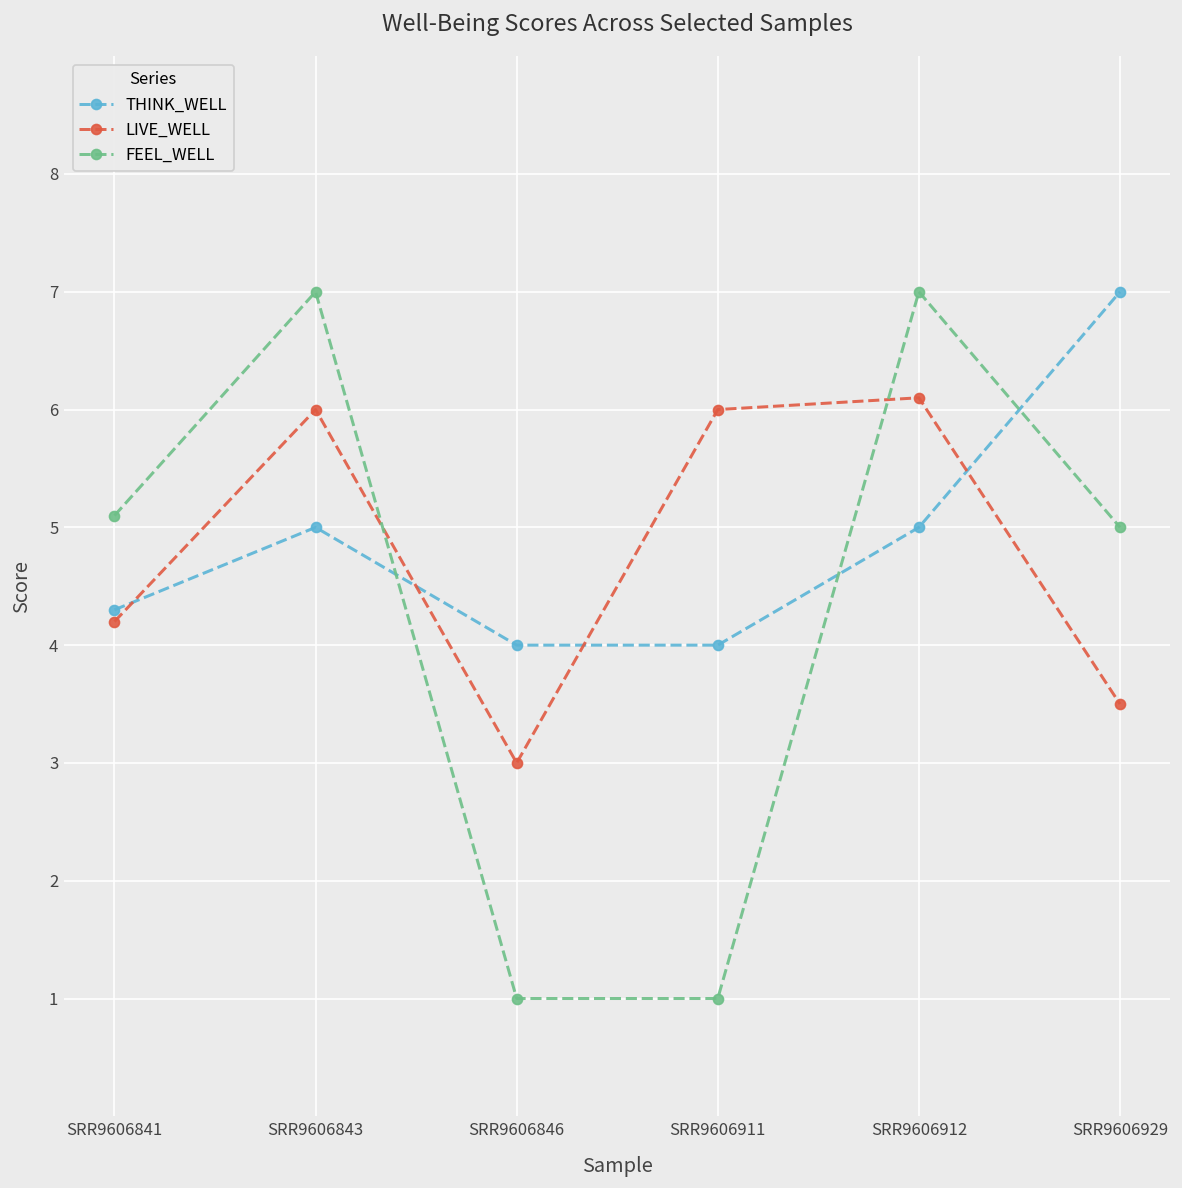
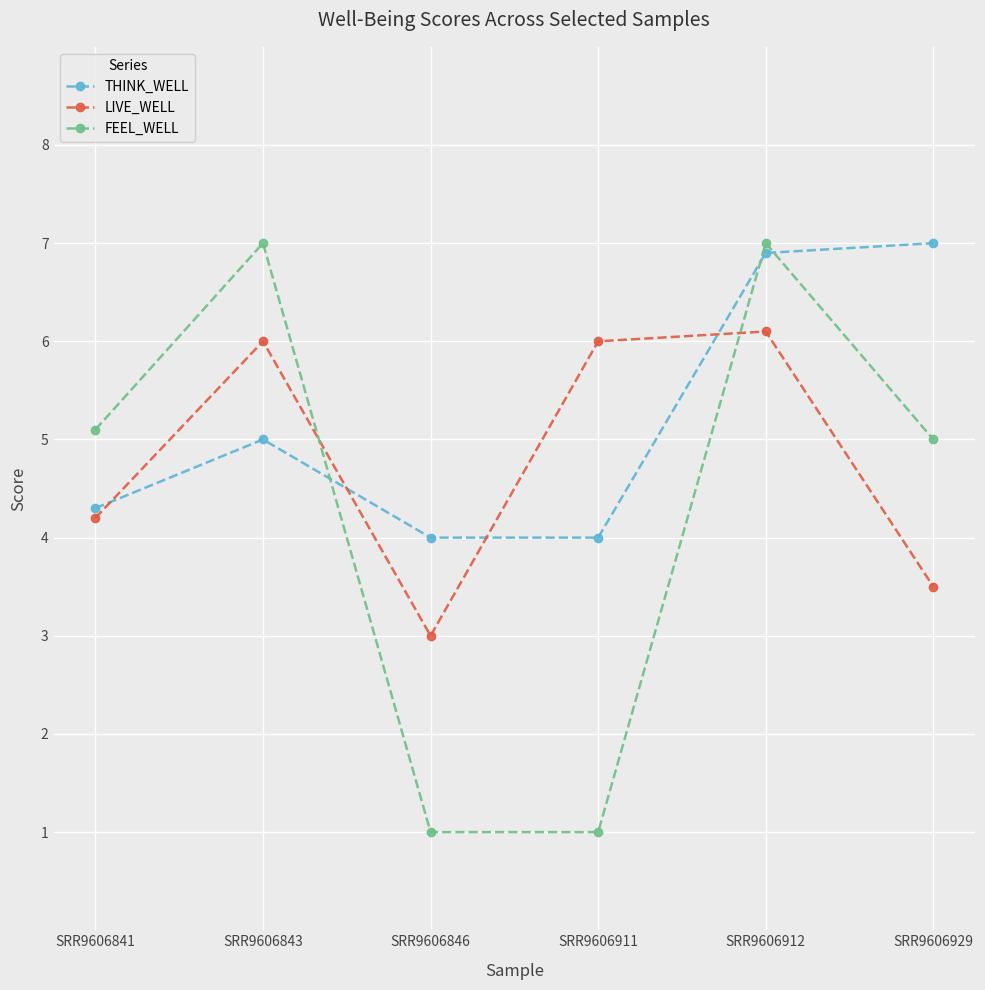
  {
    "THINK_WELL": {
      "SRR9606841": 4.3,
      "SRR9606843": 5.0,
      "SRR9606846": 4.0,
      "SRR9606911": 4.0,
-     "SRR9606912": 5.0,
+     "SRR9606912": 6.9,
      "SRR9606929": 7.0
    },
    "LIVE_WELL": {
      "SRR9606841": 4.2,
      "SRR9606843": 6.0,
      "SRR9606846": 3.0,
      "SRR9606911": 6.0,
      "SRR9606912": 6.1,
      "SRR9606929": 3.5
    },
    "FEEL_WELL": {
      "SRR9606841": 5.1,
      "SRR9606843": 7.0,
      "SRR9606846": 1.0,
      "SRR9606911": 1.0,
      "SRR9606912": 7.0,
      "SRR9606929": 5.0
    }
  }
